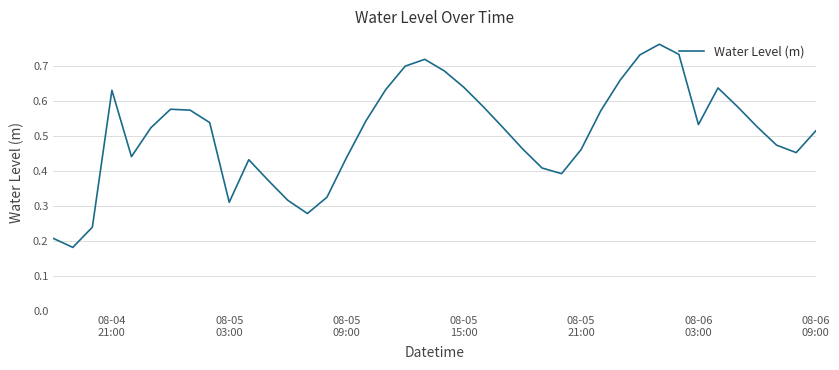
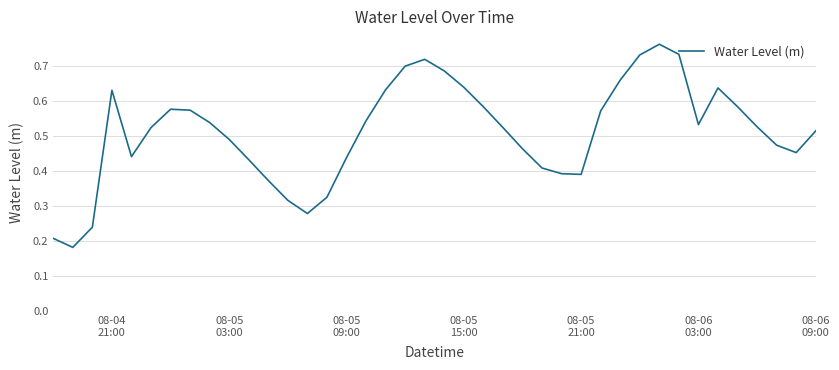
  {
    "08-04 21:00": 0.63,
-   "08-05 03:00": 0.31,
+   "08-05 03:00": 0.49,
    "08-05 09:00": 0.44,
    "08-05 15:00": 0.64,
-   "08-05 21:00": 0.46,
+   "08-05 21:00": 0.39,
    "08-06 03:00": 0.53,
    "08-06 09:00": 0.51
  }
